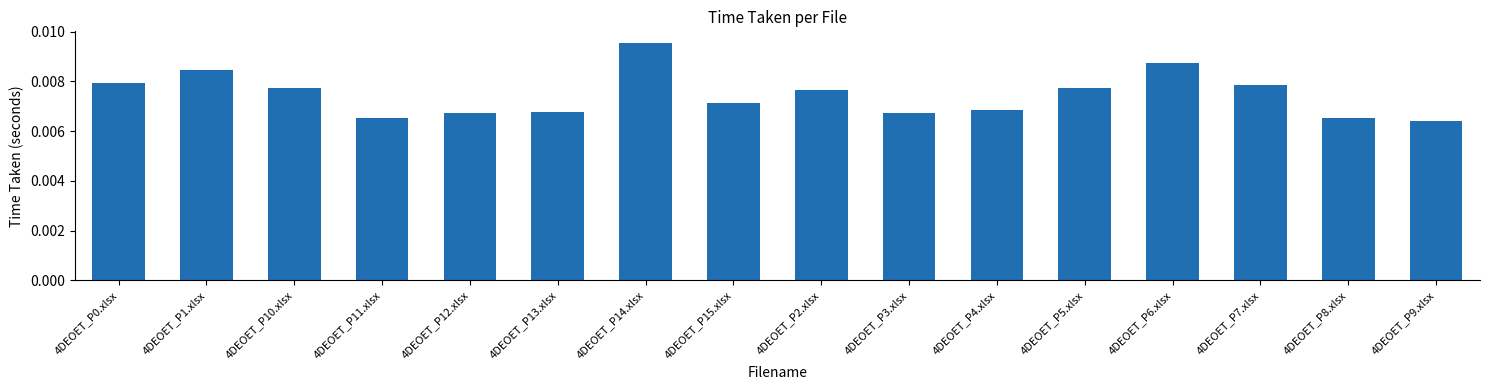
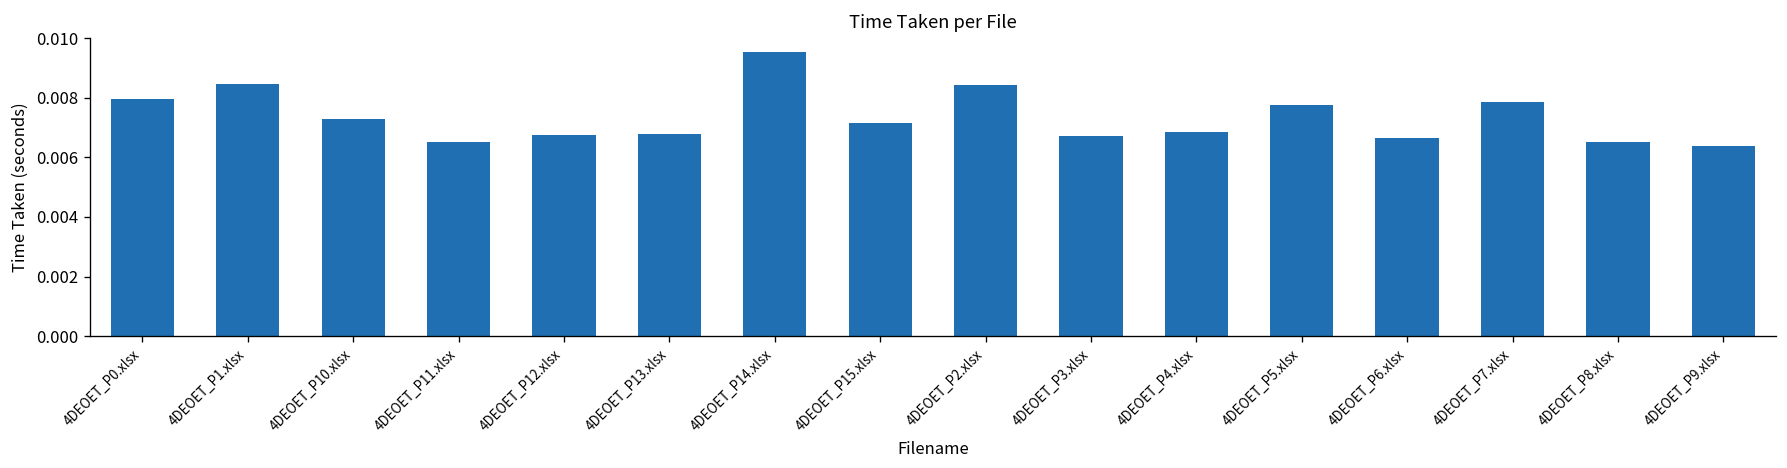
  {
    "4DEOET_P0.xlsx": 0.0080,
    "4DEOET_P1.xlsx": 0.0085,
-   "4DEOET_P10.xlsx": 0.0077,
+   "4DEOET_P10.xlsx": 0.0073,
    "4DEOET_P11.xlsx": 0.0065,
    "4DEOET_P12.xlsx": 0.0067,
    "4DEOET_P13.xlsx": 0.0068,
    "4DEOET_P14.xlsx": 0.0095,
    "4DEOET_P15.xlsx": 0.0071,
-   "4DEOET_P2.xlsx": 0.0076,
+   "4DEOET_P2.xlsx": 0.0084,
    "4DEOET_P3.xlsx": 0.0067,
    "4DEOET_P4.xlsx": 0.0068,
    "4DEOET_P5.xlsx": 0.0077,
-   "4DEOET_P6.xlsx": 0.0087,
+   "4DEOET_P6.xlsx": 0.0066,
    "4DEOET_P7.xlsx": 0.0079,
    "4DEOET_P8.xlsx": 0.0065,
    "4DEOET_P9.xlsx": 0.0064
  }
